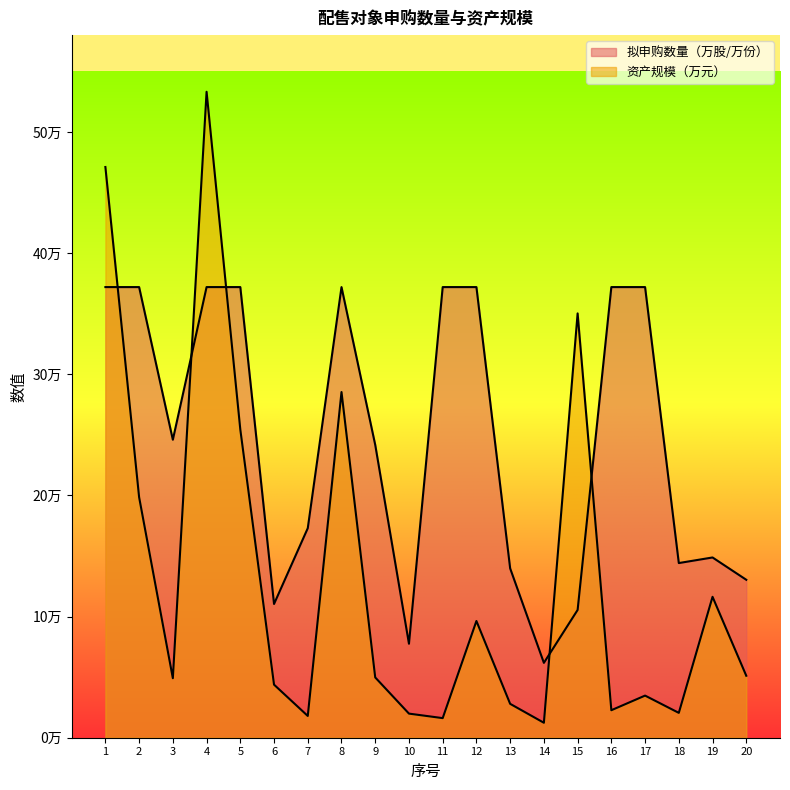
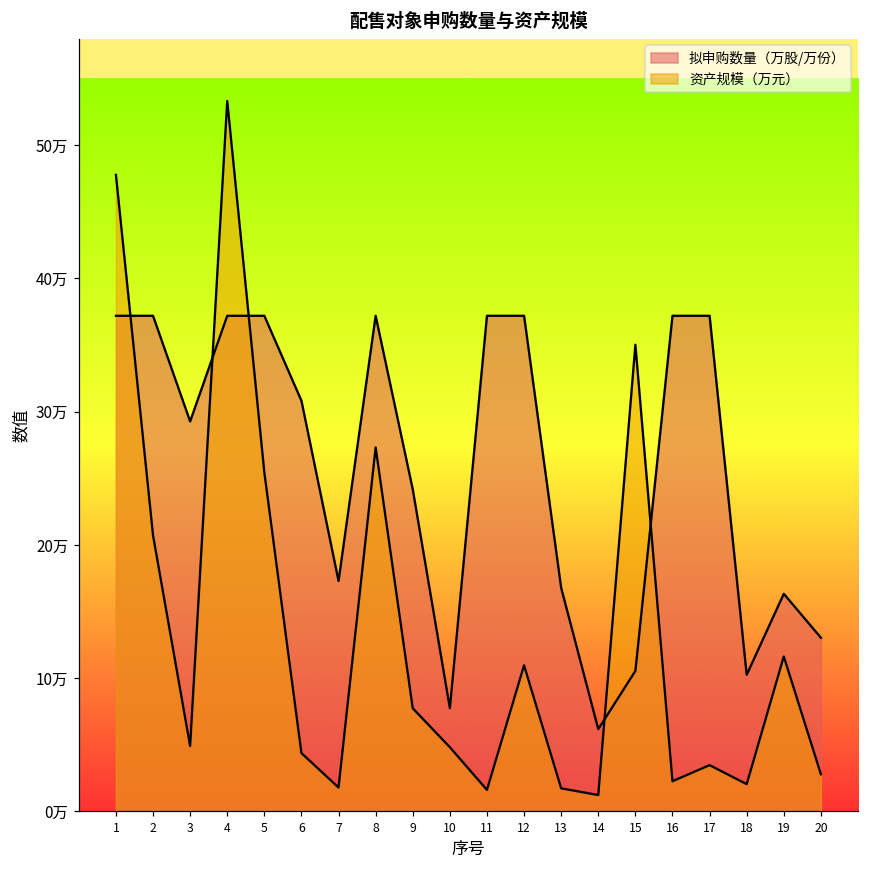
  {
    "拟申购数量（万股/万份）": {
      "1": "37.2万",
      "2": "37.2万",
-     "3": "24.6万",
+     "3": "29.3万",
      "4": "37.2万",
      "5": "37.2万",
-     "6": "11.0万",
+     "6": "30.8万",
      "7": "17.3万",
      "8": "37.2万",
      "9": "24.2万",
      "10": "7.8万",
      "11": "37.2万",
      "12": "37.2万",
-     "13": "14.0万",
+     "13": "16.8万",
      "14": "6.2万",
      "15": "10.5万",
      "16": "37.2万",
      "17": "37.2万",
-     "18": "14.4万",
-     "19": "14.9万",
+     "18": "10.3万",
+     "19": "16.3万",
      "20": "13.0万"
    },
    "资产规模（万元）": {
-     "1": "47.1万",
-     "2": "19.9万",
+     "1": "47.8万",
+     "2": "20.7万",
      "3": "4.9万",
      "4": "53.3万",
      "5": "25.4万",
      "6": "4.4万",
      "7": "1.8万",
-     "8": "28.5万",
-     "9": "5.0万",
-     "10": "2.0万",
+     "8": "27.3万",
+     "9": "7.7万",
+     "10": "4.8万",
      "11": "1.6万",
-     "12": "9.6万",
-     "13": "2.8万",
+     "12": "11.0万",
+     "13": "1.7万",
      "14": "1.2万",
      "15": "35.0万",
      "16": "2.3万",
      "17": "3.5万",
      "18": "2.1万",
      "19": "11.6万",
-     "20": "5.1万"
+     "20": "2.8万"
    }
  }
